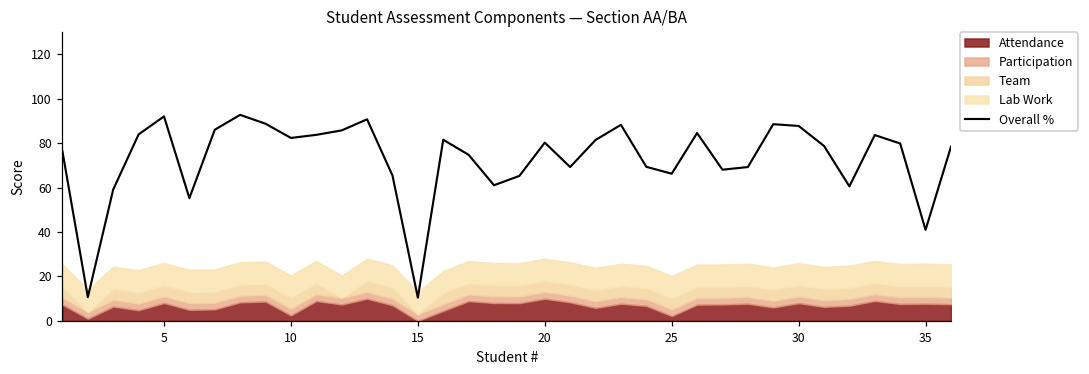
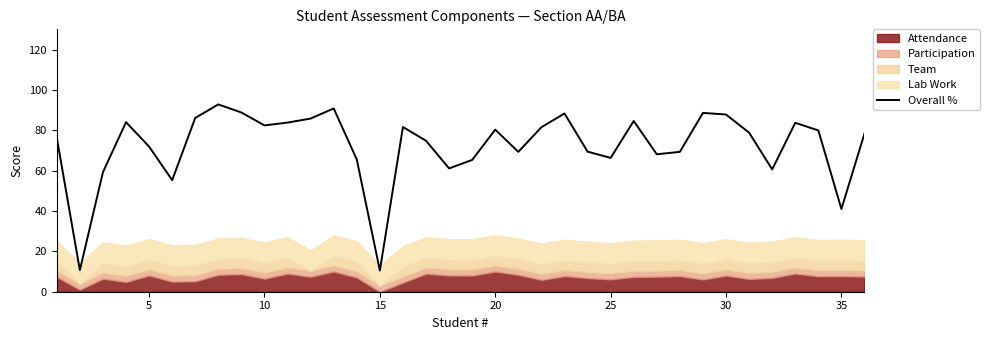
  {
    "Overall %": {
-     "5": 92,
+     "5": 72,
      "10": 82,
      "15": 11,
      "20": 80,
      "25": 66,
      "30": 88,
      "35": 41
    },
    "Attendance": {
      "5": 8,
-     "10": 2,
+     "10": 6,
      "15": 0,
      "20": 10,
-     "25": 2,
+     "25": 6,
      "30": 8,
      "35": 8
    }
  }
